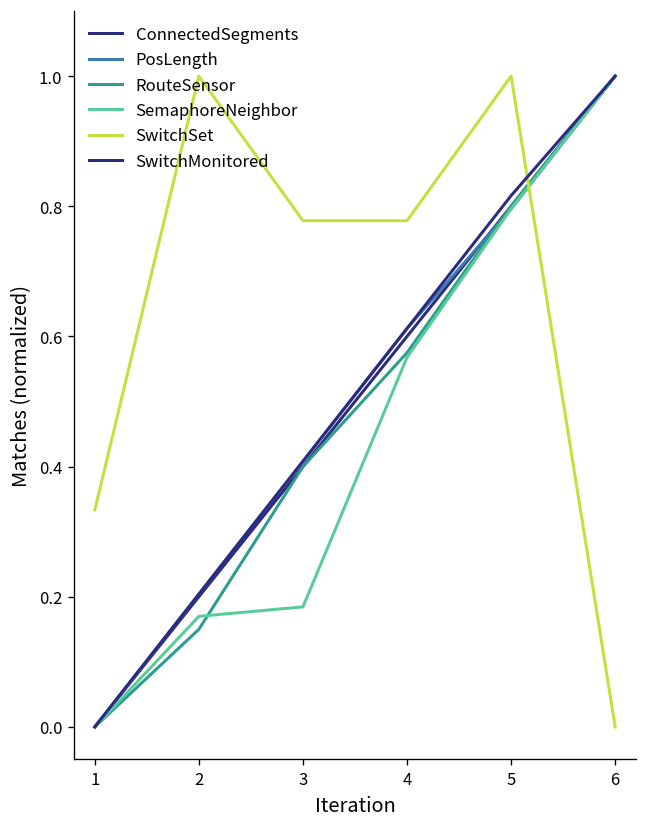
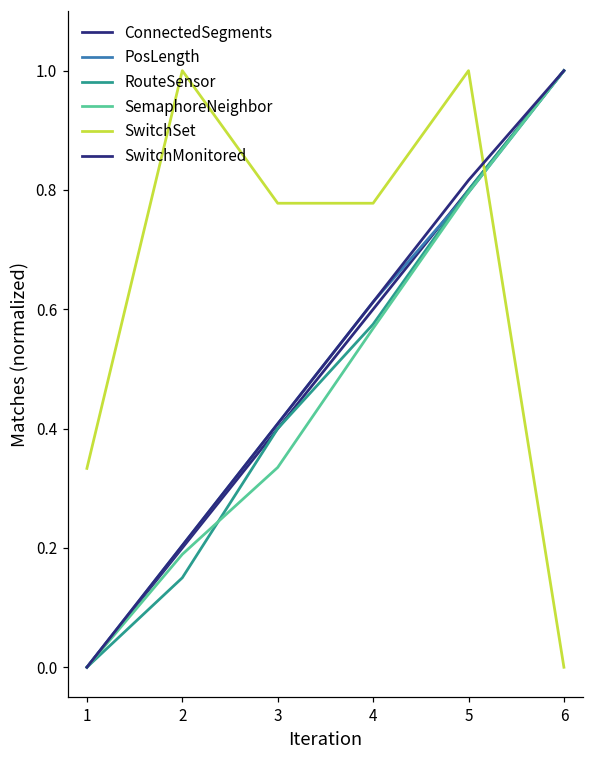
  {
    "SemaphoreNeighbor": {
-     "2": 0.17,
-     "3": 0.18,
+     "2": 0.19,
+     "3": 0.33,
      "4": 0.57
    },
    "SwitchSet": {
      "1": 0.33,
      "2": 1.00,
      "3": 0.78,
      "4": 0.78,
      "5": 1.00,
      "6": 0.00
    }
  }
